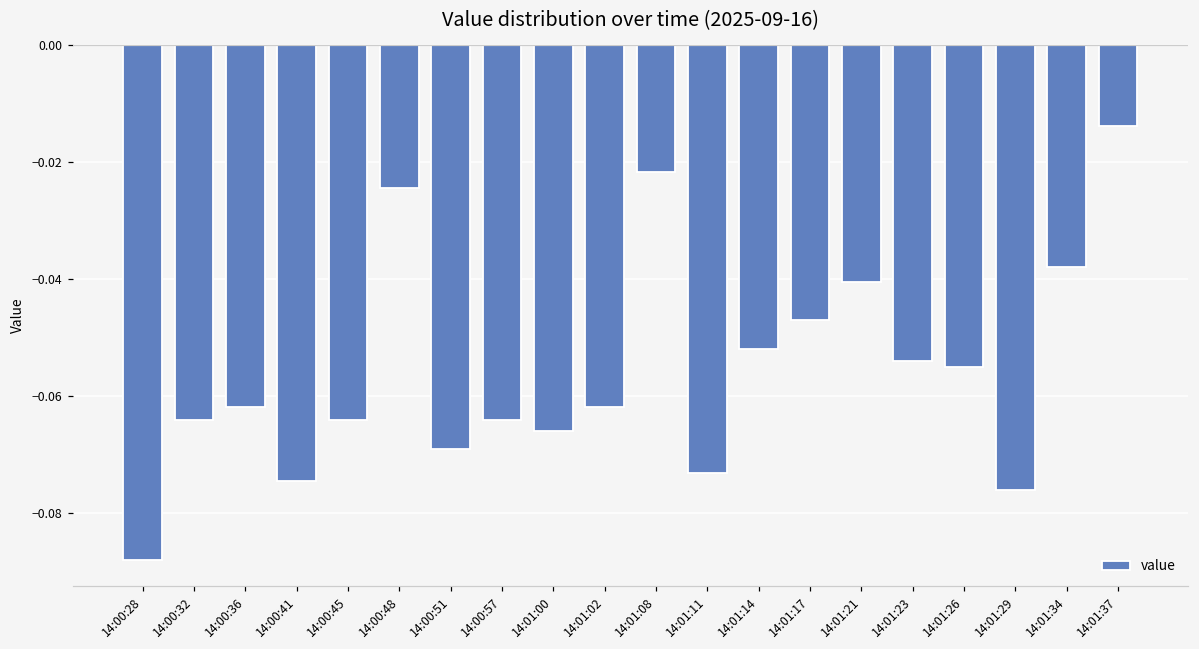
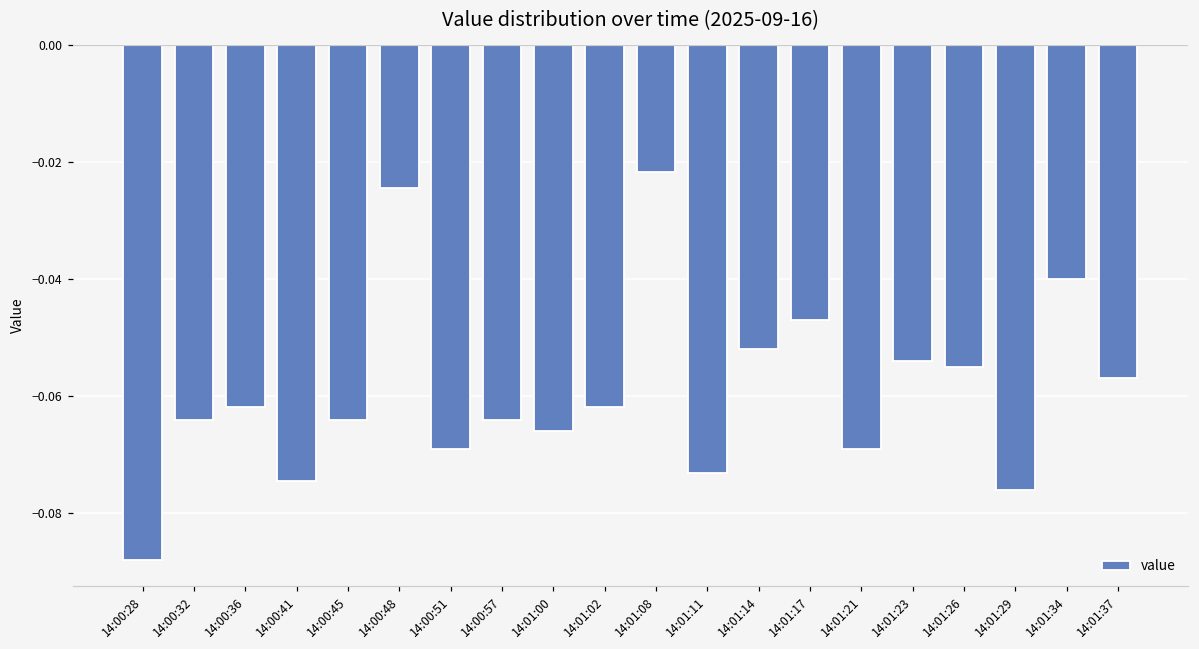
  {
    "14:00:28": -0.088,
    "14:00:32": -0.064,
    "14:00:36": -0.062,
    "14:00:41": -0.075,
    "14:00:45": -0.064,
    "14:00:48": -0.024,
    "14:00:51": -0.069,
    "14:00:57": -0.064,
    "14:01:00": -0.066,
    "14:01:02": -0.062,
    "14:01:08": -0.022,
    "14:01:11": -0.073,
    "14:01:14": -0.052,
    "14:01:17": -0.047,
-   "14:01:21": -0.041,
+   "14:01:21": -0.069,
    "14:01:23": -0.054,
    "14:01:26": -0.055,
    "14:01:29": -0.076,
-   "14:01:34": -0.038,
-   "14:01:37": -0.014
+   "14:01:34": -0.040,
+   "14:01:37": -0.057
  }
